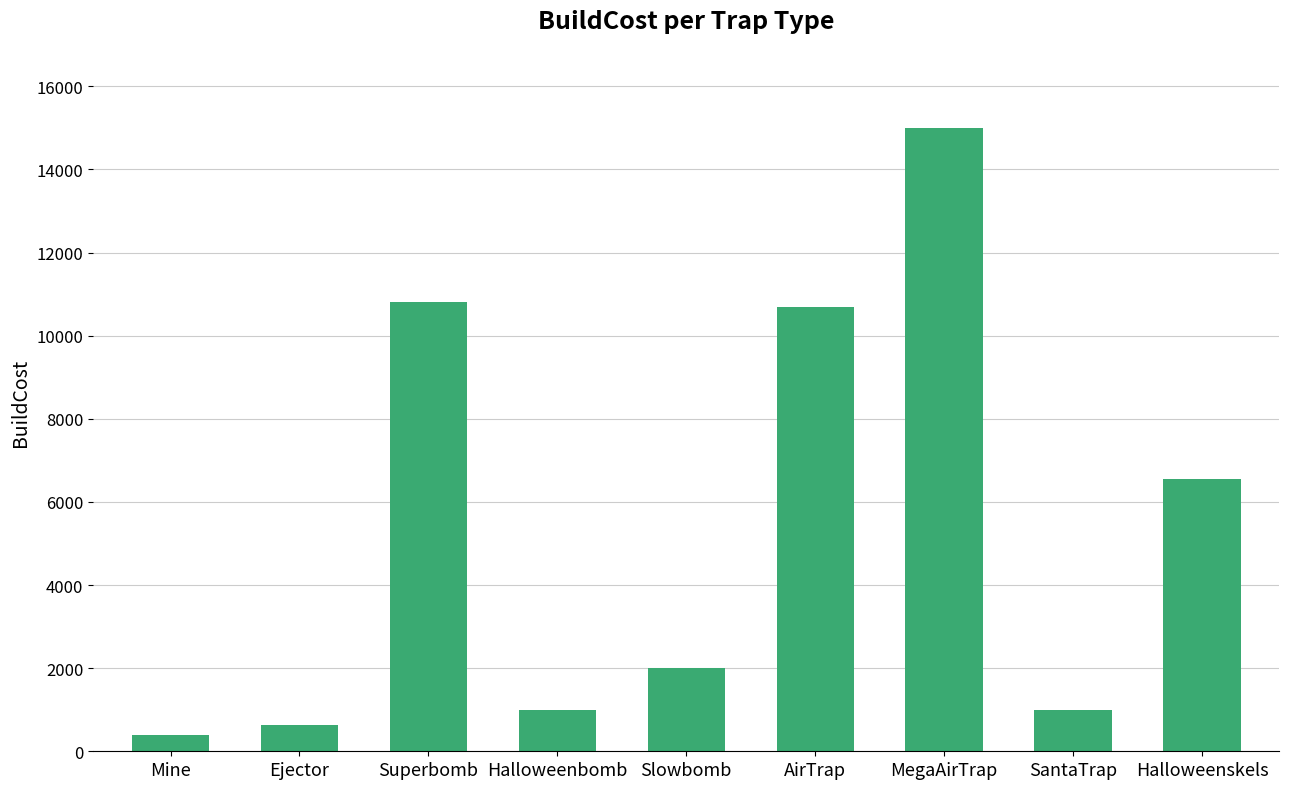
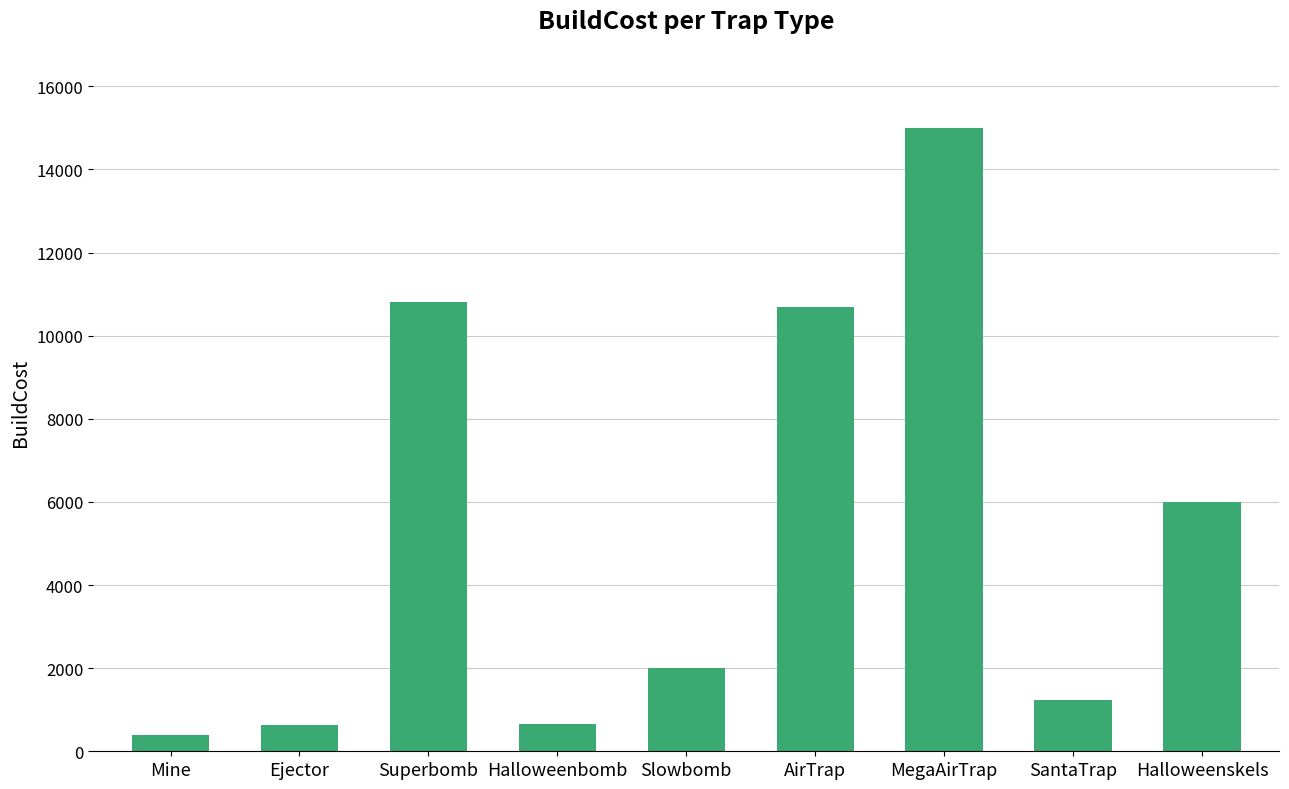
  {
    "Mine": 400,
    "Ejector": 600,
    "Superbomb": 10800,
-   "Halloweenbomb": 1000,
+   "Halloweenbomb": 700,
    "Slowbomb": 2000,
    "AirTrap": 10700,
    "MegaAirTrap": 15000,
-   "SantaTrap": 1000,
-   "Halloweenskels": 6500
+   "SantaTrap": 1200,
+   "Halloweenskels": 6000
  }
